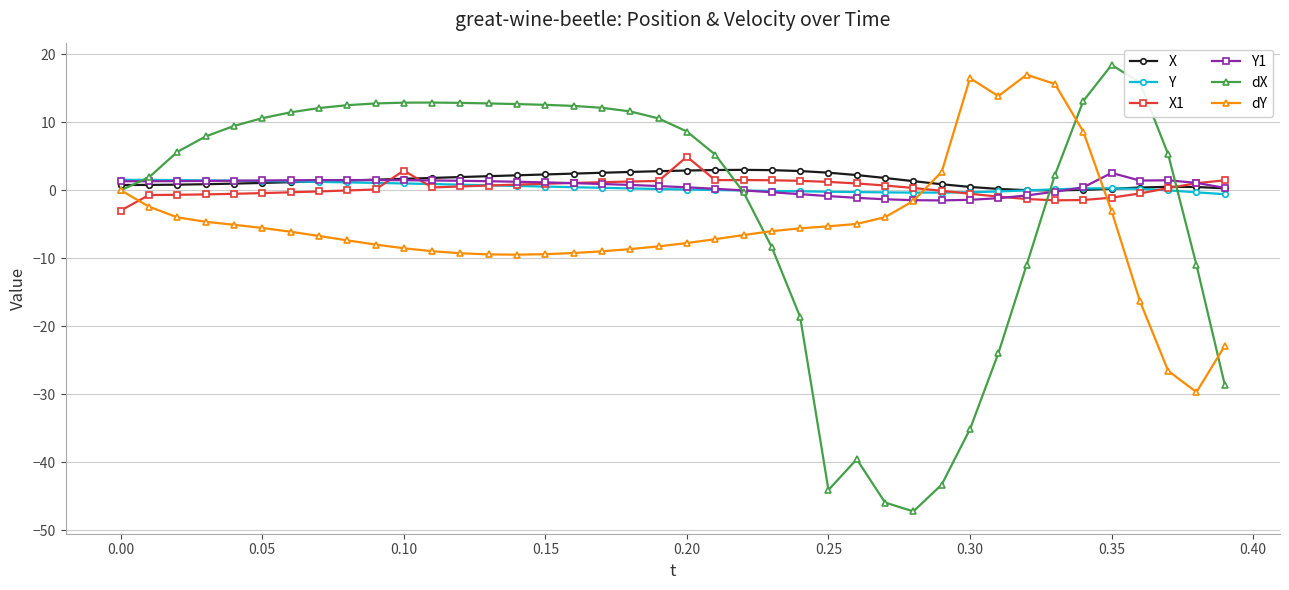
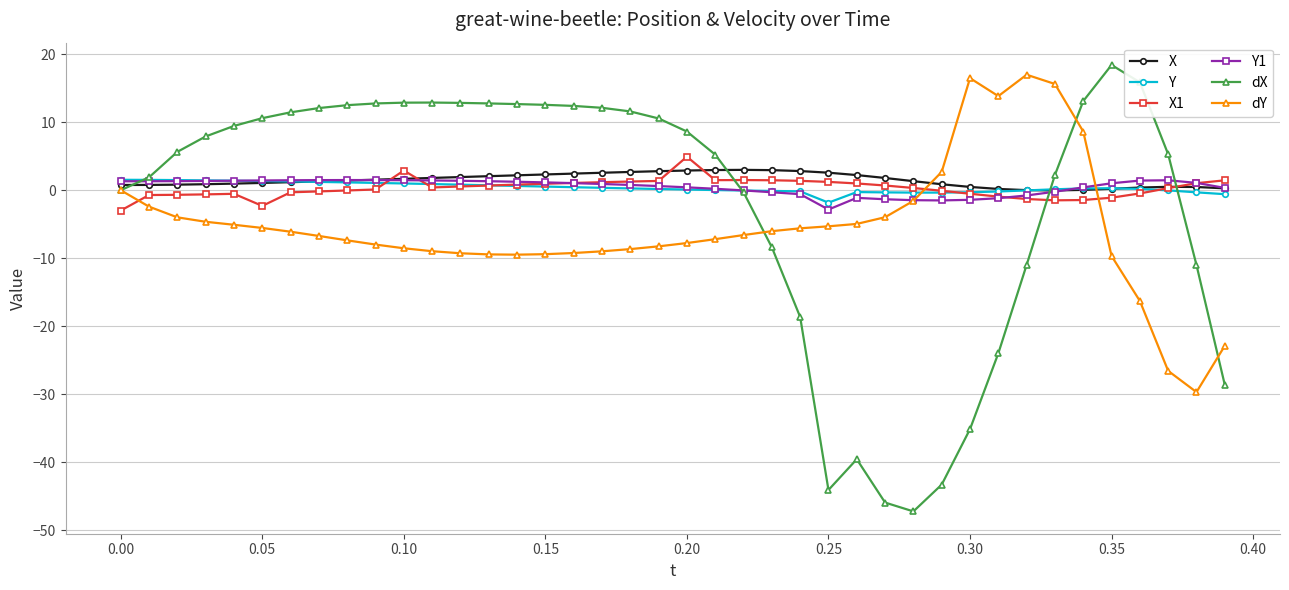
  {
    "X": {
      "0.00": 1,
      "0.15": 2,
      "0.20": 3,
      "0.25": 3,
      "0.30": 0
    },
    "Y": {
      "0.10": 1,
      "0.15": 1,
-     "0.25": 0
+     "0.25": -2
    },
    "X1": {
      "0.00": -3,
-     "0.05": 0,
+     "0.05": -2,
      "0.10": 3,
      "0.20": 5,
      "0.25": 1,
      "0.35": -1
    },
    "Y1": {
-     "0.25": -1,
+     "0.25": -3,
      "0.30": -1,
-     "0.35": 3
+     "0.35": 1
    },
    "dX": {
      "0.05": 11,
      "0.10": 13,
      "0.15": 13,
      "0.20": 9,
      "0.25": -44,
      "0.30": -35,
      "0.35": 18
    },
    "dY": {
      "0.05": -6,
      "0.10": -9,
      "0.15": -9,
      "0.20": -8,
      "0.25": -5,
      "0.30": 16,
-     "0.35": -3
+     "0.35": -10
    }
  }
